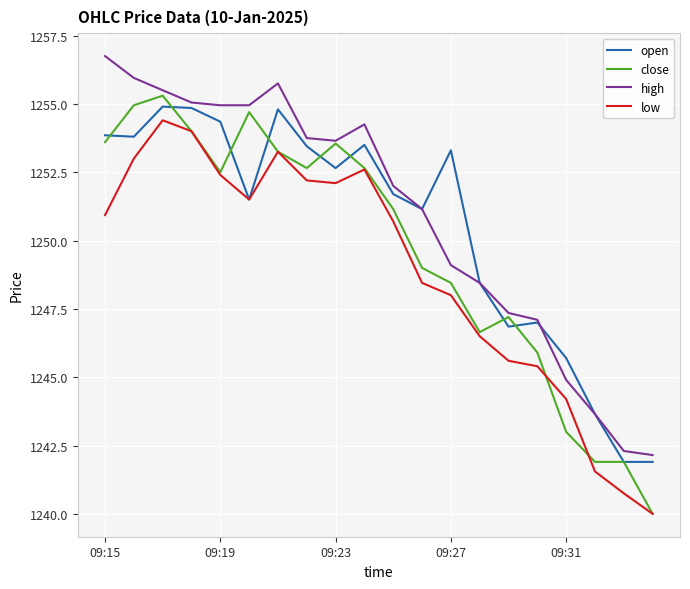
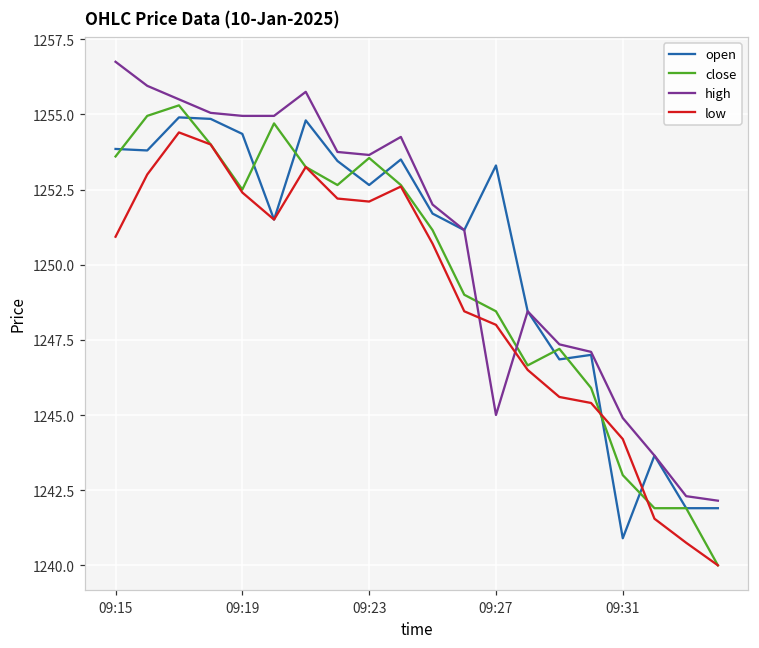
  {
    "open": {
      "09:15": 1253.9,
      "09:19": 1254.4,
      "09:23": 1252.7,
      "09:27": 1253.3,
-     "09:31": 1245.7
+     "09:31": 1240.9
    },
    "close": {
      "09:15": 1253.6,
      "09:19": 1252.5,
      "09:23": 1253.6,
      "09:27": 1248.5,
      "09:31": 1243.0
    },
    "high": {
      "09:15": 1256.8,
      "09:19": 1255.0,
      "09:23": 1253.7,
-     "09:27": 1249.1,
+     "09:27": 1245.0,
      "09:31": 1244.9
    },
    "low": {
      "09:15": 1250.9,
      "09:19": 1252.4,
      "09:23": 1252.1,
      "09:27": 1248.0,
      "09:31": 1244.2
    }
  }
